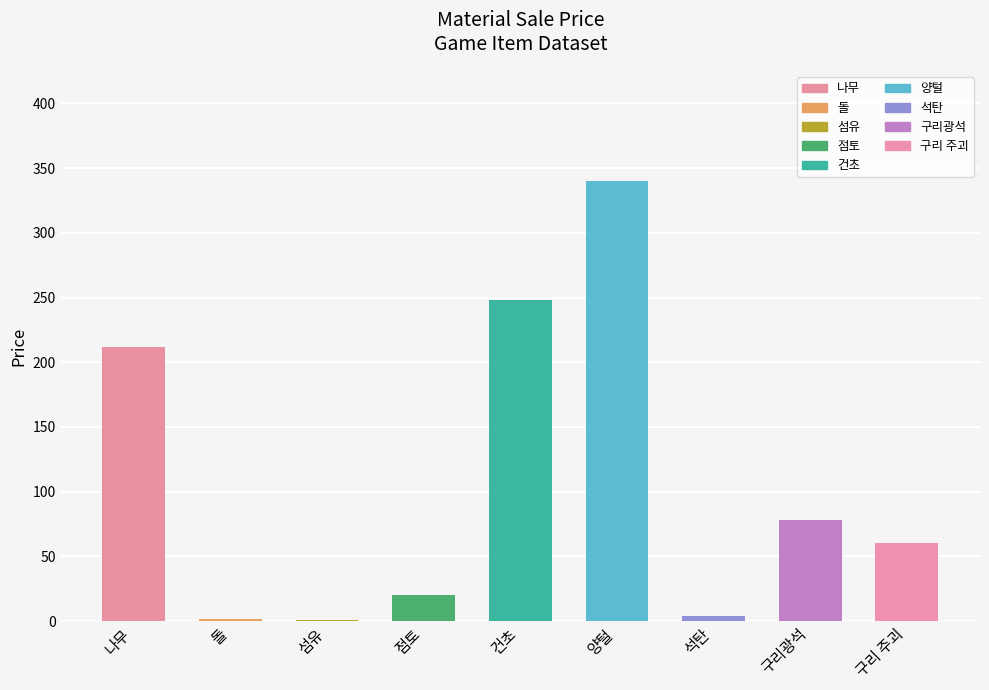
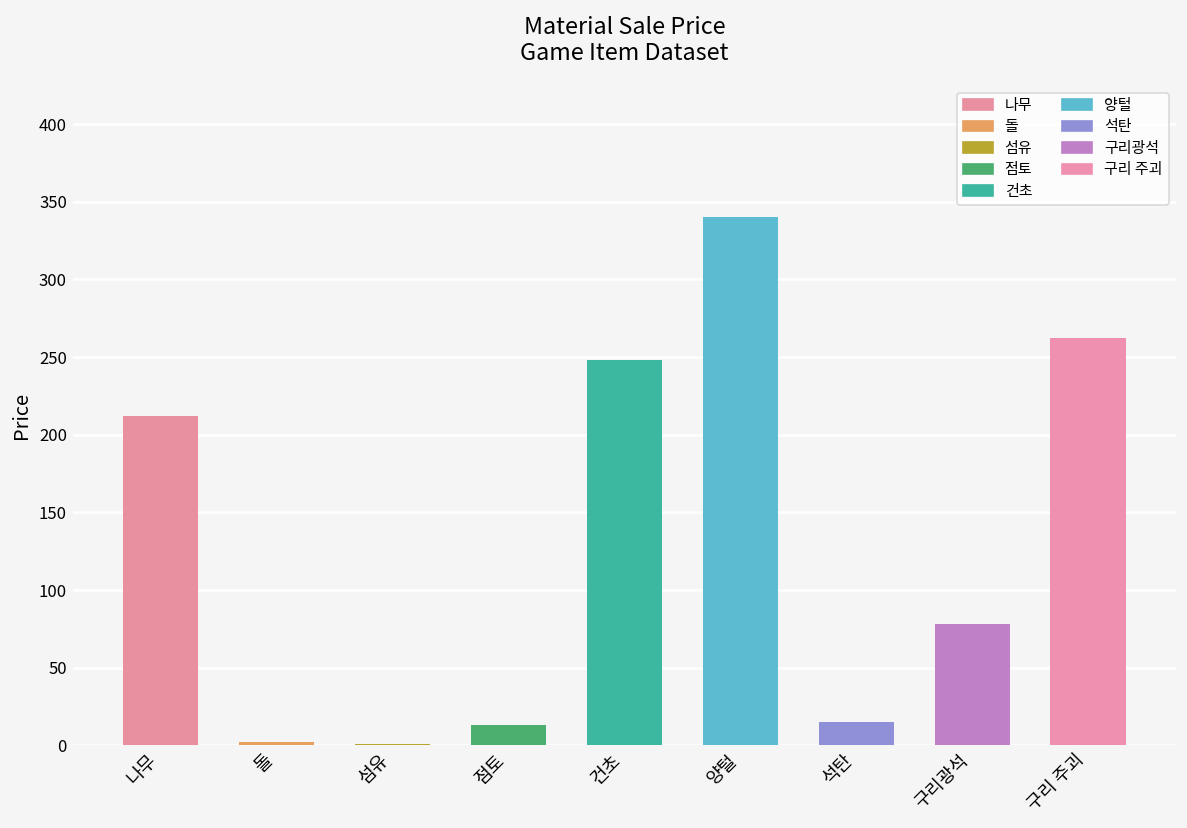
  {
    "나무": 212,
    "돌": 2,
-   "점토": 20,
+   "점토": 13,
    "건초": 248,
    "양털": 340,
-   "석탄": 4,
+   "석탄": 15,
    "구리광석": 78,
-   "구리 주괴": 60
+   "구리 주괴": 262
  }
